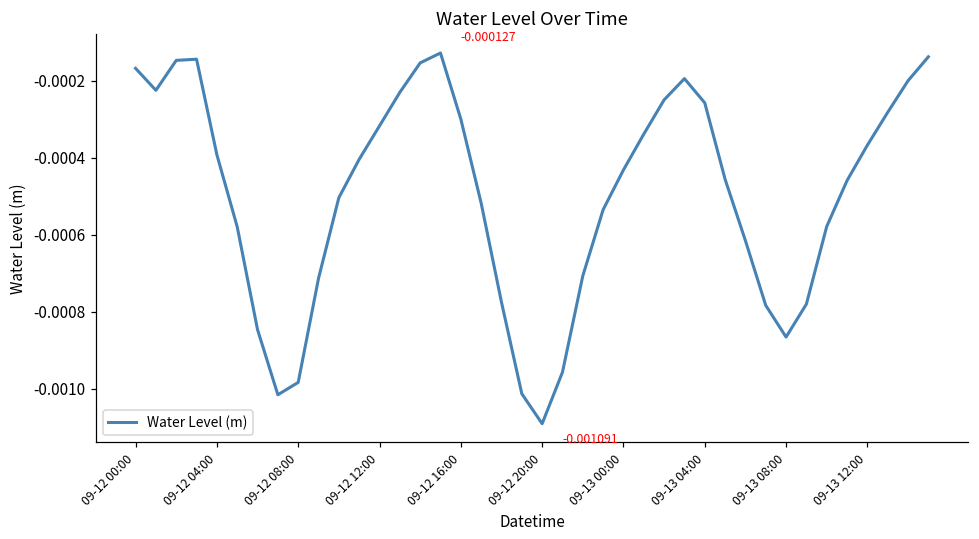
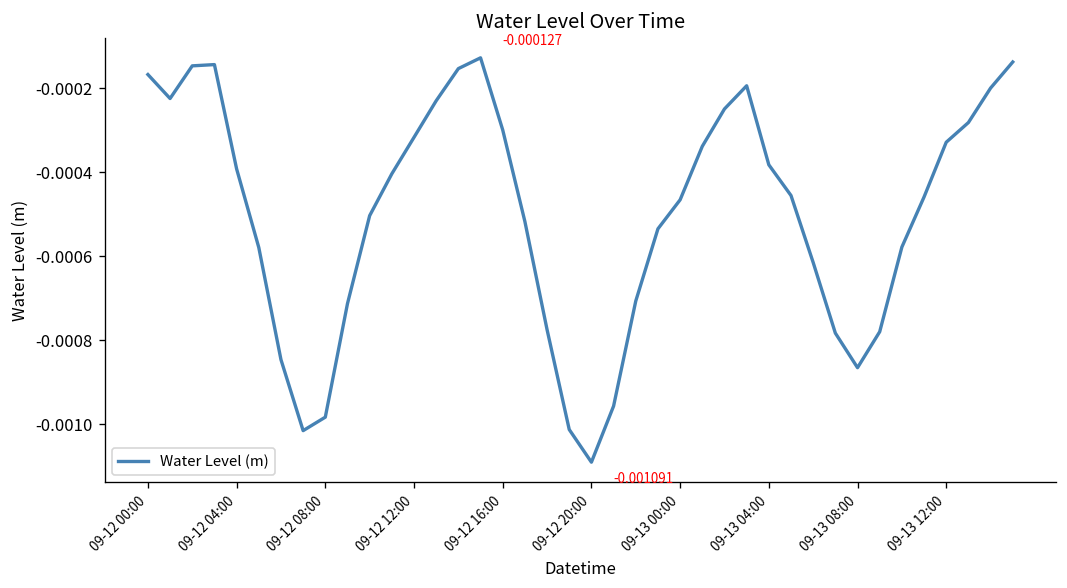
  {
    "09-12 00:00": -0.00017,
    "09-12 04:00": -0.00039,
    "09-12 08:00": -0.00098,
    "09-12 12:00": -0.00032,
    "09-12 16:00": -0.00030,
-   "09-13 00:00": -0.00043,
-   "09-13 04:00": -0.00026,
+   "09-13 00:00": -0.00047,
+   "09-13 04:00": -0.00038,
    "09-13 08:00": -0.00087,
-   "09-13 12:00": -0.00037
+   "09-13 12:00": -0.00033
  }
